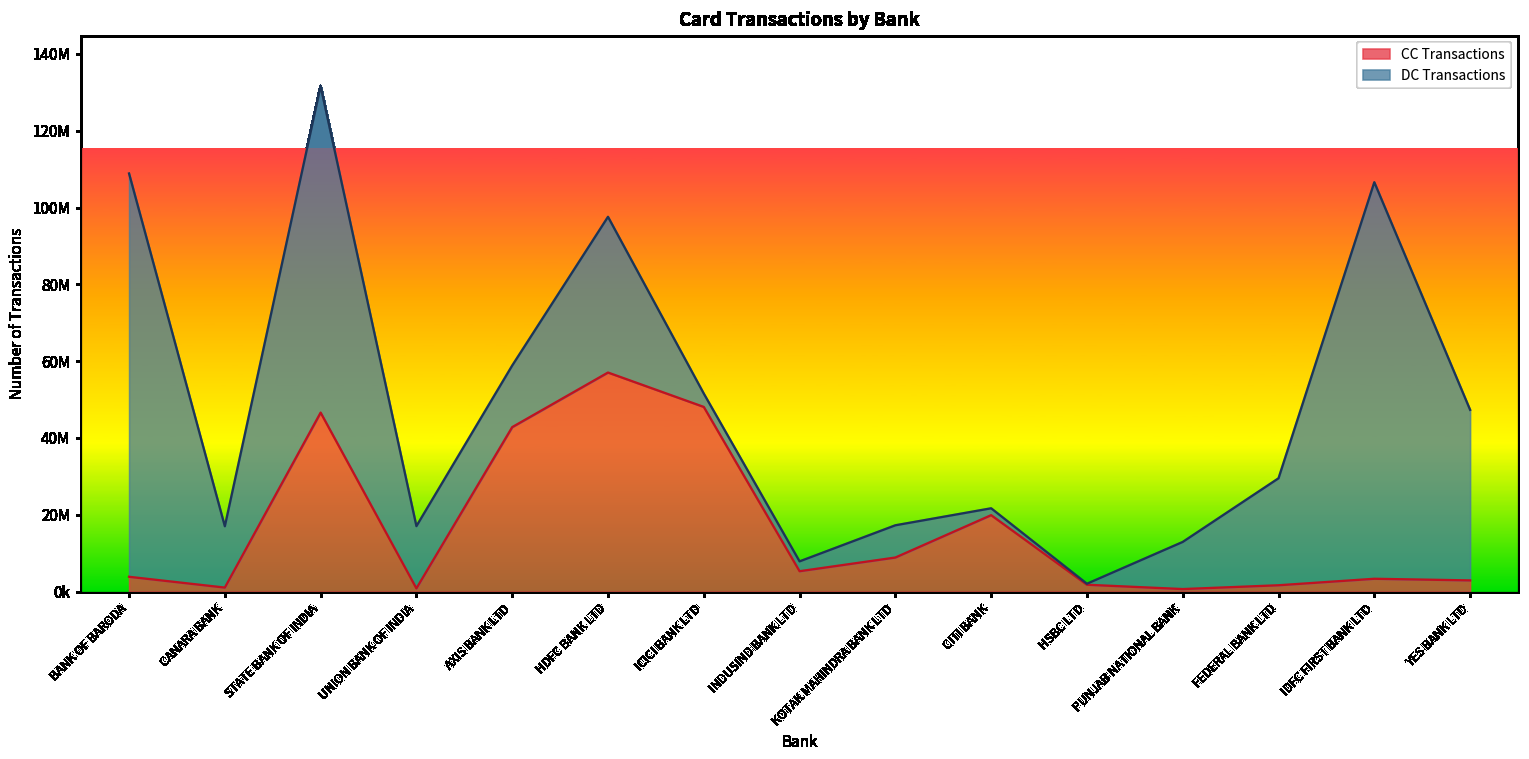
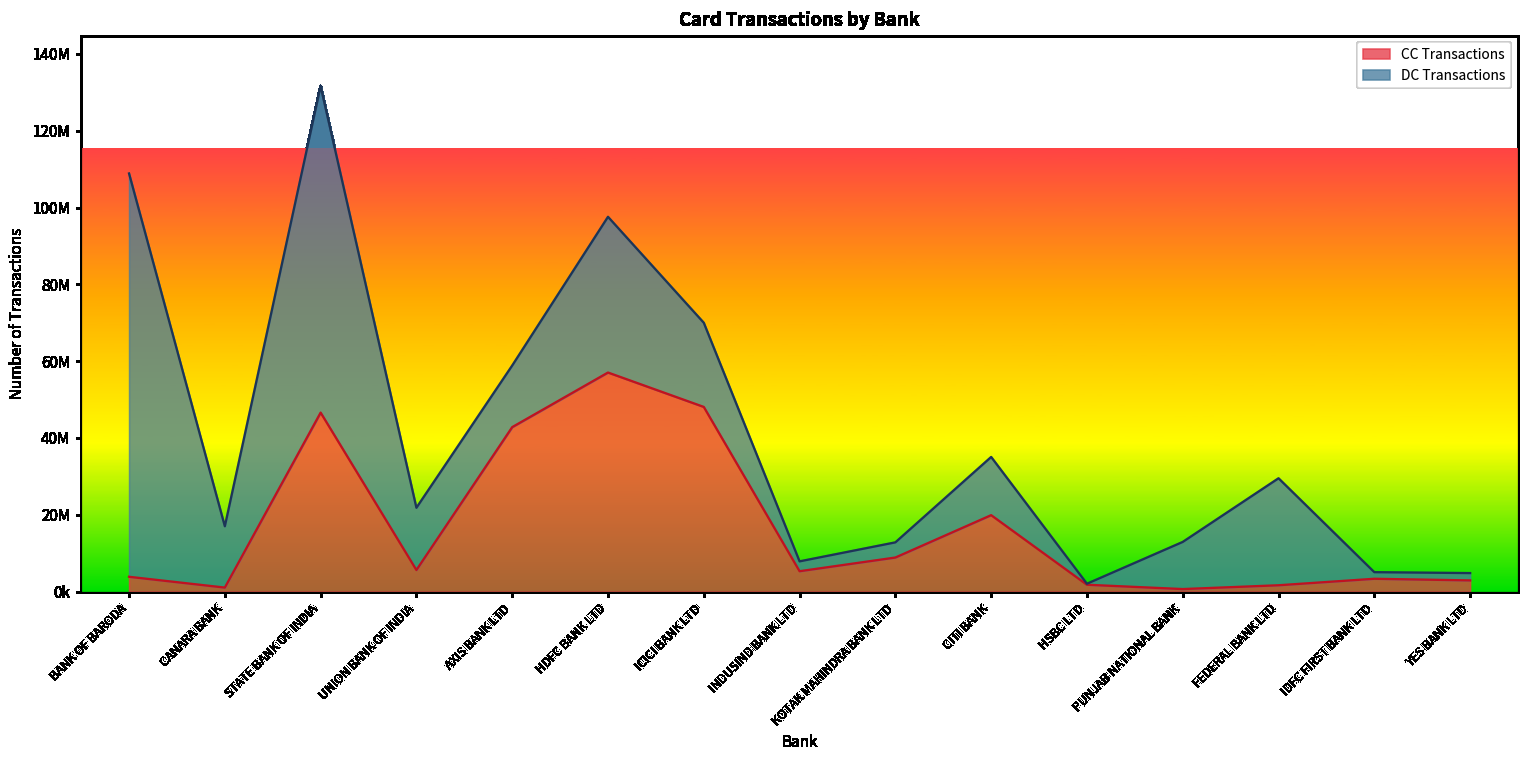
  {
    "CC Transactions": {
      "BANK OF BARODA": 4000000,
      "CANARA BANK": 1000000,
      "STATE BANK OF INDIA": 47000000,
-     "UNION BANK OF INDIA": 1000000,
+     "UNION BANK OF INDIA": 6000000,
      "AXIS BANK LTD": 43000000,
      "HDFC BANK LTD": 57000000,
      "ICICI BANK LTD": 48000000,
      "INDUSIND BANK LTD": 5000000,
      "KOTAK MAHINDRA BANK LTD": 9000000,
      "CITI BANK": 20000000,
      "PUNJAB NATIONAL BANK": 1000000,
      "FEDERAL BANK LTD": 2000000,
      "IDFC FIRST BANK LTD": 3000000,
      "YES BANK LTD": 3000000
    },
    "DC Transactions": {
      "BANK OF BARODA": 105000000,
      "CANARA BANK": 16000000,
      "STATE BANK OF INDIA": 85000000,
      "UNION BANK OF INDIA": 16000000,
      "AXIS BANK LTD": 16000000,
      "HDFC BANK LTD": 41000000,
-     "ICICI BANK LTD": 3000000,
+     "ICICI BANK LTD": 22000000,
      "INDUSIND BANK LTD": 3000000,
-     "KOTAK MAHINDRA BANK LTD": 8000000,
-     "CITI BANK": 2000000,
+     "KOTAK MAHINDRA BANK LTD": 4000000,
+     "CITI BANK": 15000000,
      "PUNJAB NATIONAL BANK": 12000000,
      "FEDERAL BANK LTD": 28000000,
-     "IDFC FIRST BANK LTD": 103000000,
-     "YES BANK LTD": 44000000
+     "IDFC FIRST BANK LTD": 2000000,
+     "YES BANK LTD": 2000000
    }
  }
